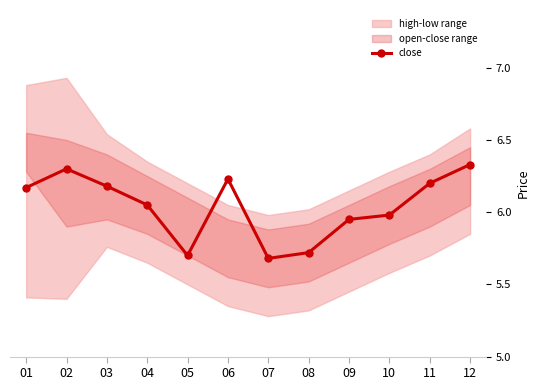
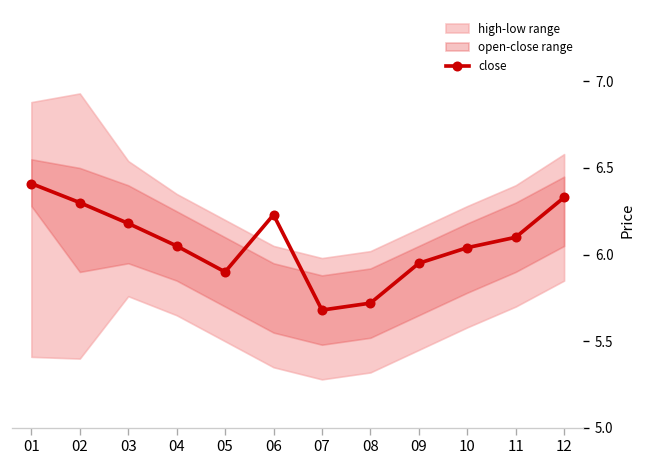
  {
    "close": {
-     "01": 6.17,
+     "01": 6.41,
      "02": 6.30,
      "03": 6.18,
      "04": 6.05,
-     "05": 5.7,
+     "05": 5.9,
      "06": 6.23,
      "07": 5.68,
      "08": 5.72,
      "09": 5.95,
-     "10": 5.98,
-     "11": 6.2,
+     "10": 6.04,
+     "11": 6.1,
      "12": 6.33
    }
  }
